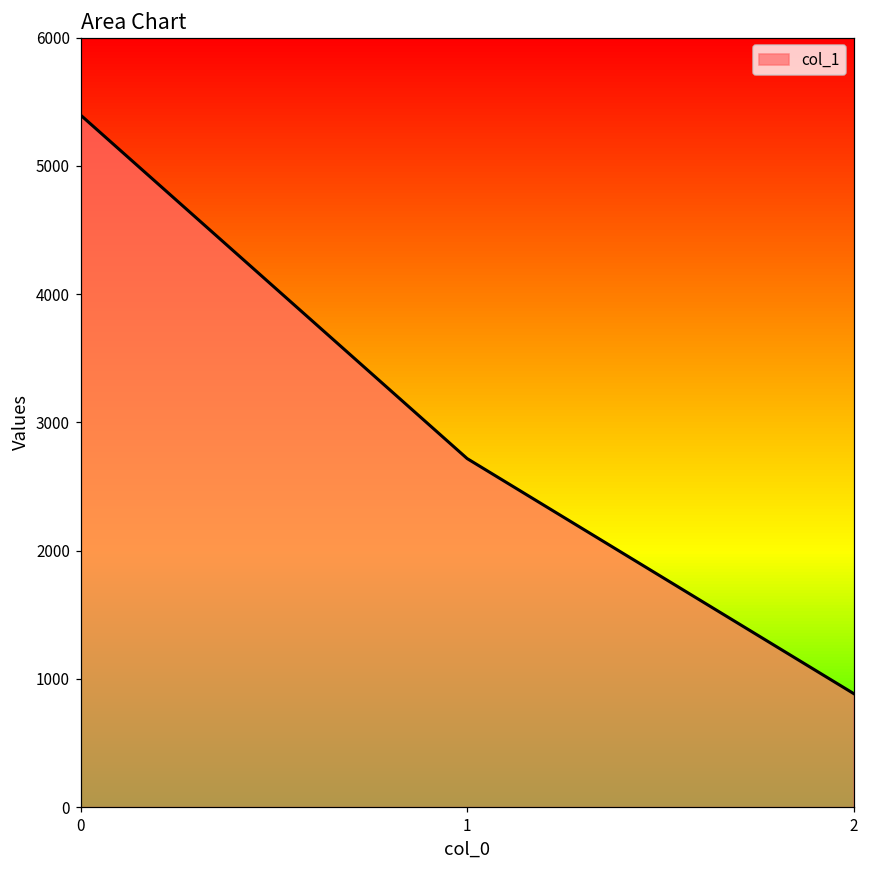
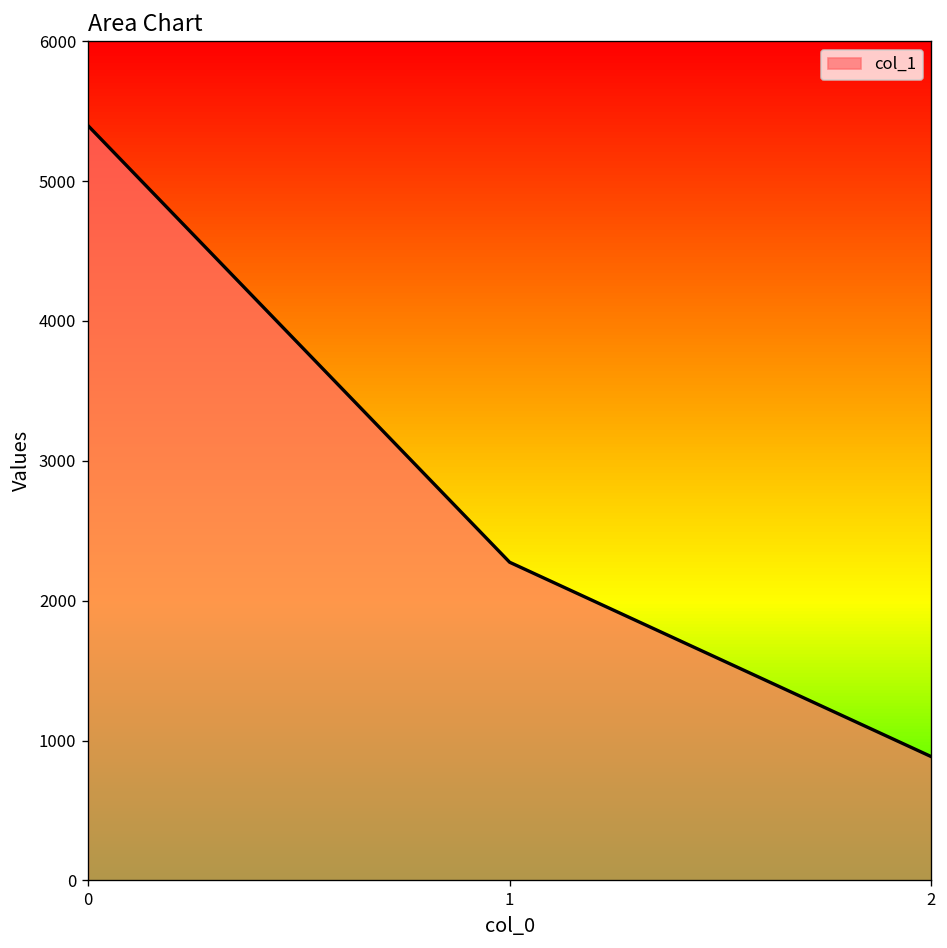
  {
    "0": 5400,
-   "1": 2720,
+   "1": 2280,
    "2": 890
  }
